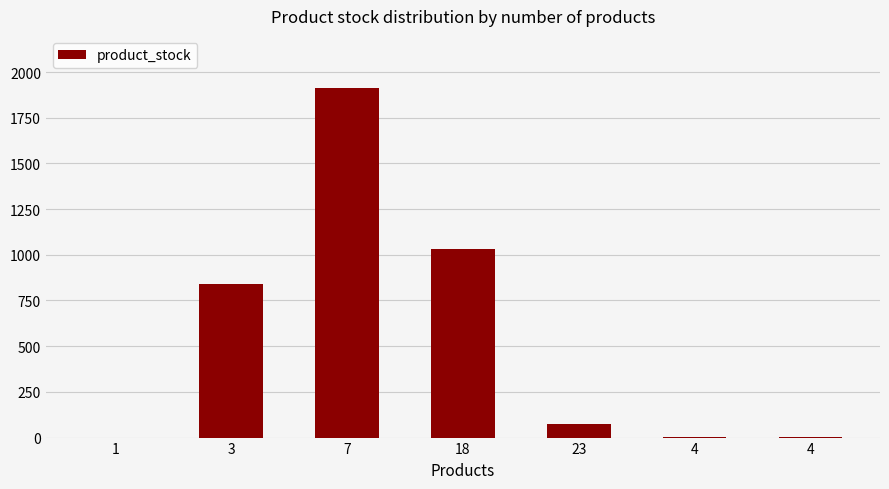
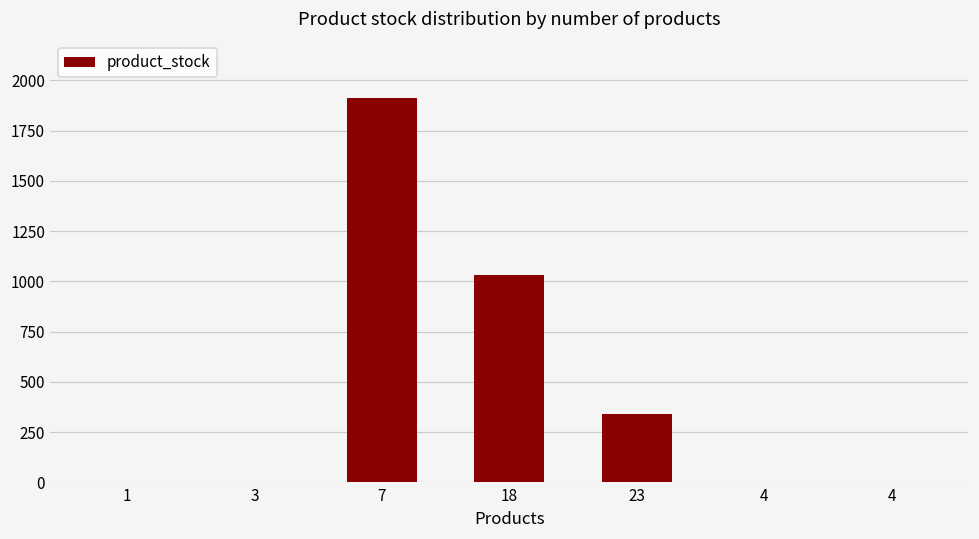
  {
    "1": 0,
-   "3": 840,
+   "3": 0,
    "7": 1910,
    "18": 1030,
-   "23": 80
+   "23": 340
  }
